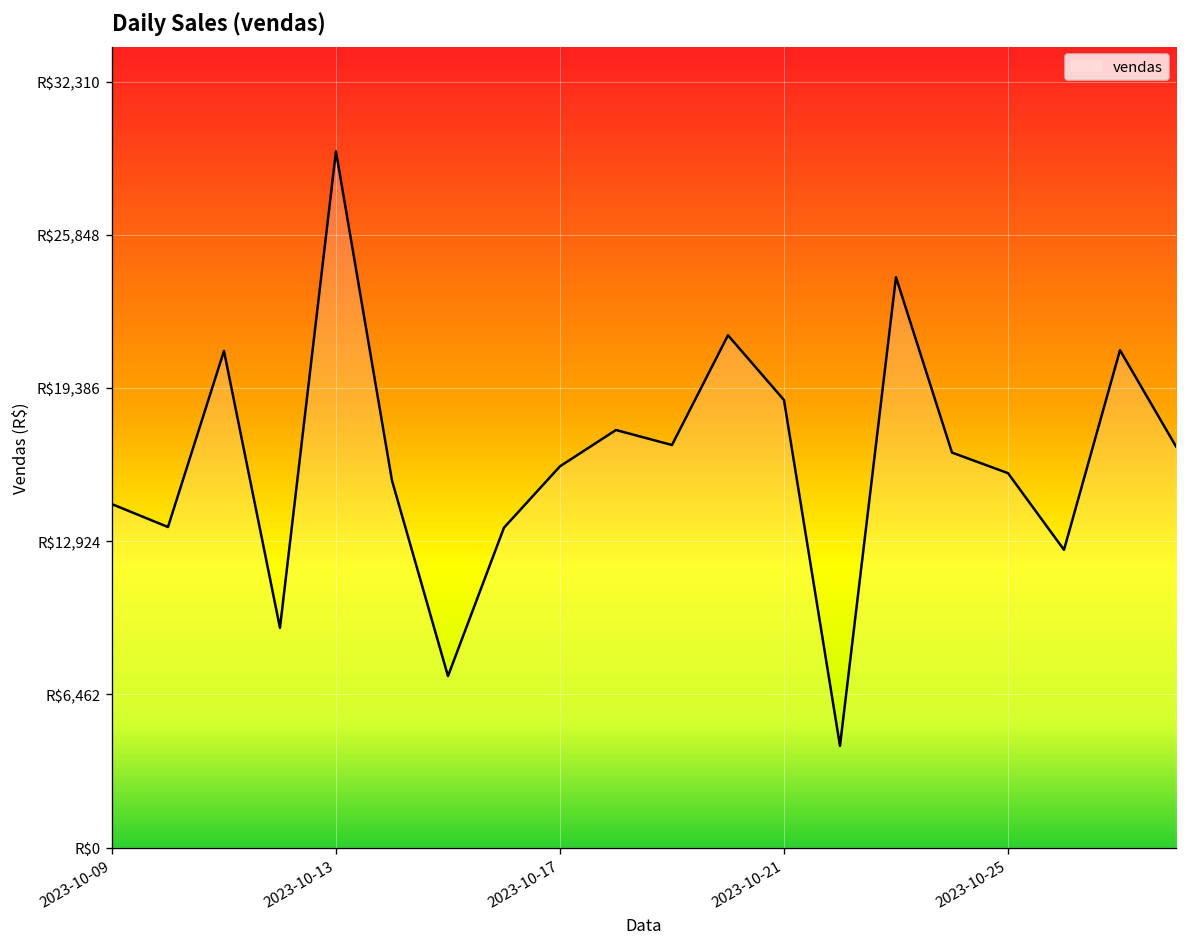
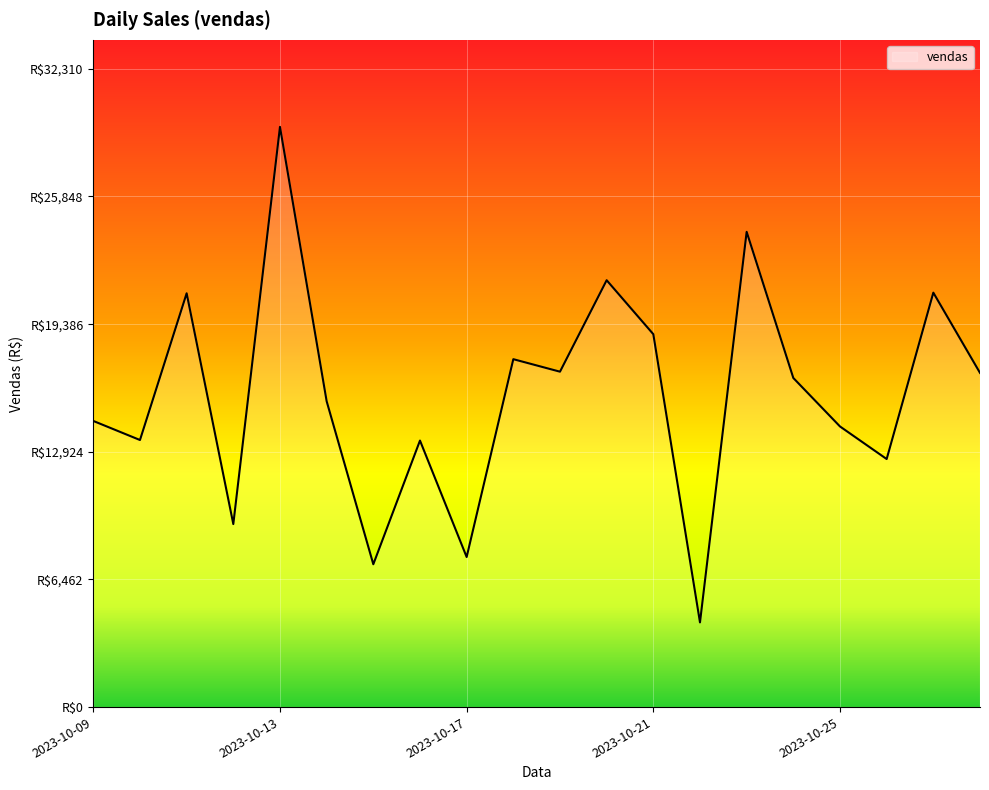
  {
    "2023-10-09": "R$14,500",
    "2023-10-13": "R$29,400",
-   "2023-10-17": "R$16,100",
+   "2023-10-17": "R$7,600",
    "2023-10-21": "R$18,900",
-   "2023-10-25": "R$15,800"
+   "2023-10-25": "R$14,200"
  }
